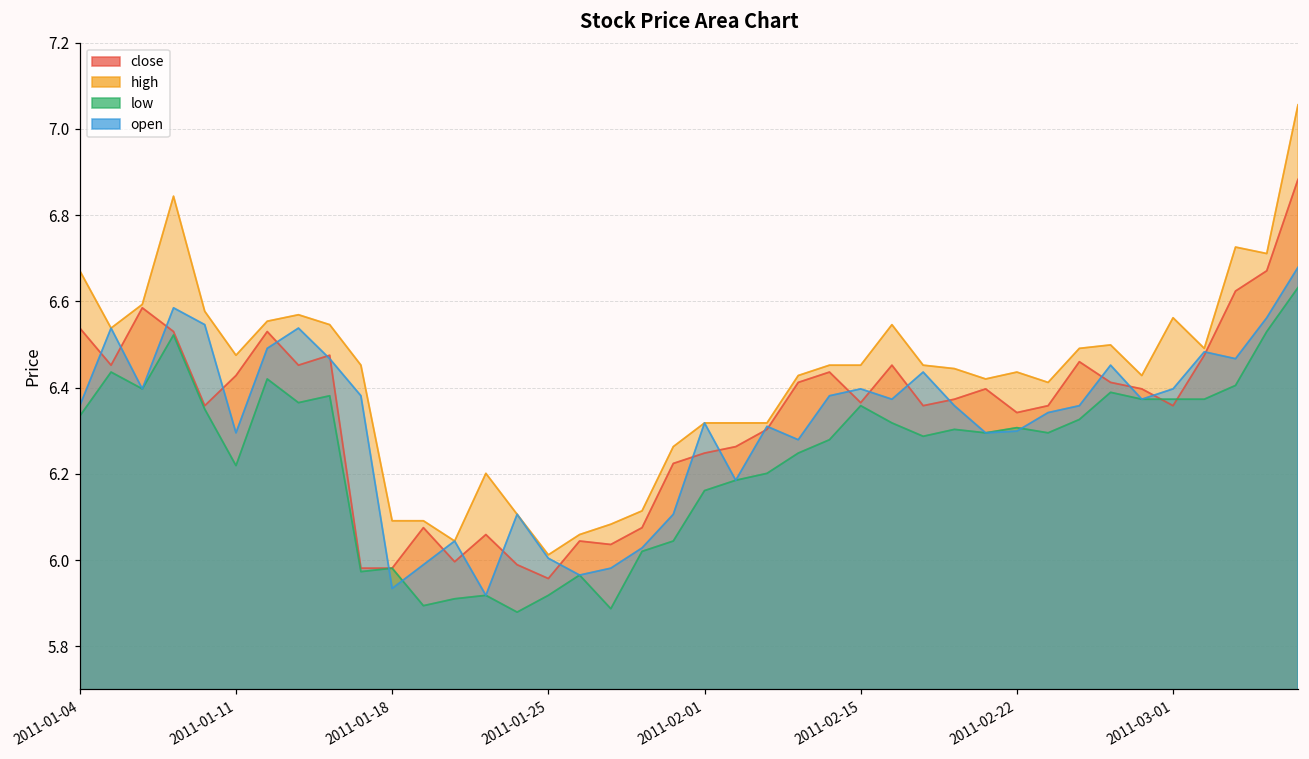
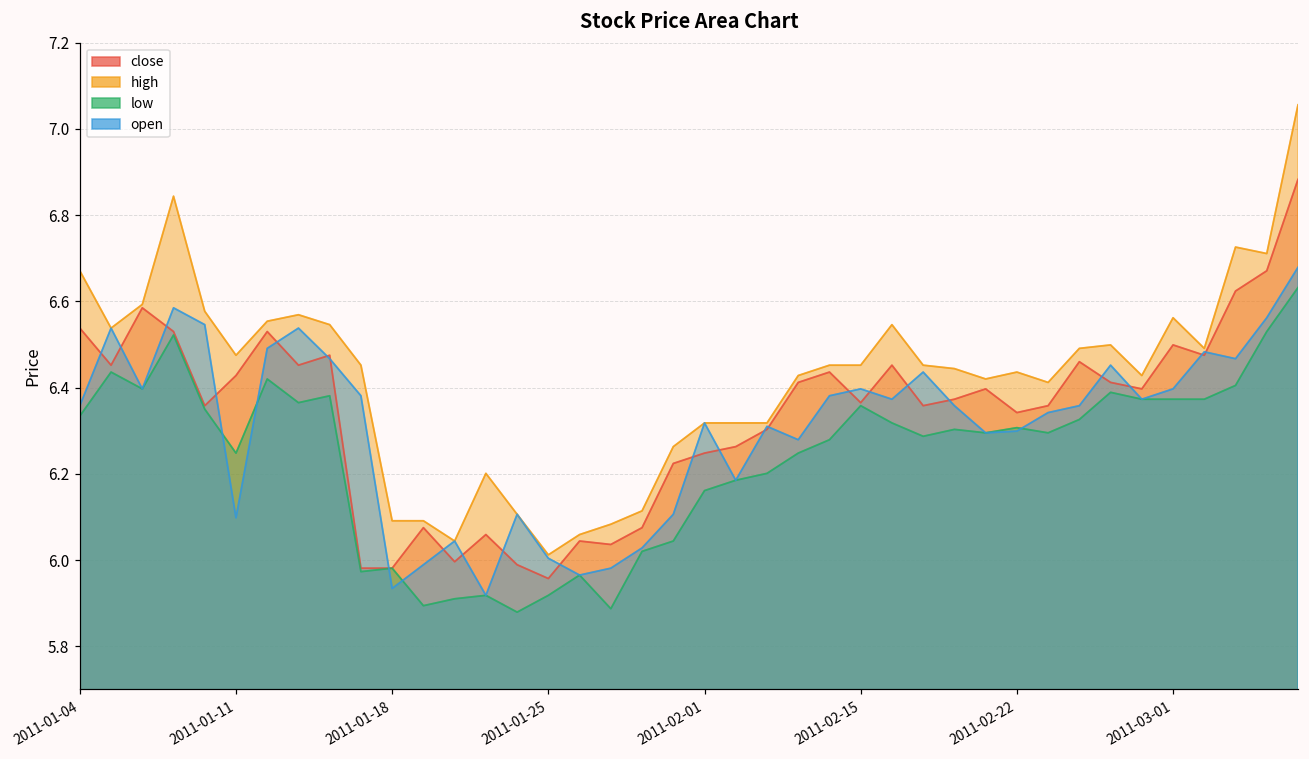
  {
    "close": {
      "2011-01-04": 6.54,
      "2011-01-11": 6.43,
      "2011-01-25": 5.96,
      "2011-02-01": 6.25,
      "2011-02-15": 6.37,
      "2011-02-22": 6.34,
-     "2011-03-01": 6.36
+     "2011-03-01": 6.50
    },
    "high": {
      "2011-01-04": 6.67,
      "2011-01-11": 6.48,
      "2011-01-18": 6.09,
      "2011-01-25": 6.01,
      "2011-02-15": 6.45,
      "2011-02-22": 6.44,
      "2011-03-01": 6.56
    },
    "low": {
      "2011-01-04": 6.33,
-     "2011-01-11": 6.22,
+     "2011-01-11": 6.25,
      "2011-01-25": 5.92,
      "2011-02-01": 6.16,
      "2011-02-15": 6.36,
      "2011-02-22": 6.31,
      "2011-03-01": 6.37
    },
    "open": {
      "2011-01-04": 6.36,
-     "2011-01-11": 6.30,
+     "2011-01-11": 6.10,
      "2011-01-18": 5.93,
      "2011-01-25": 6.00,
      "2011-02-15": 6.40,
      "2011-02-22": 6.30,
      "2011-03-01": 6.40
    }
  }
